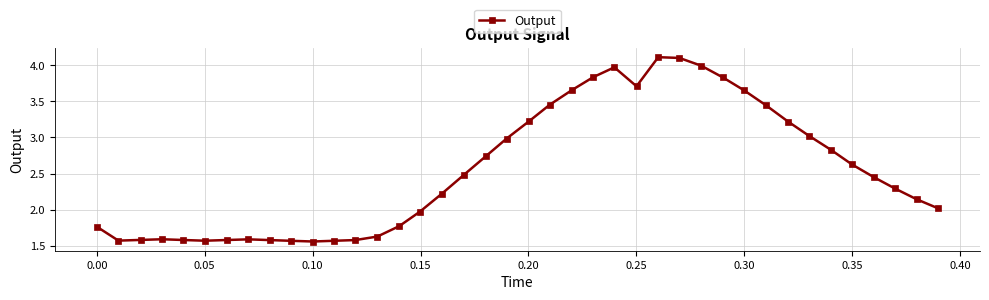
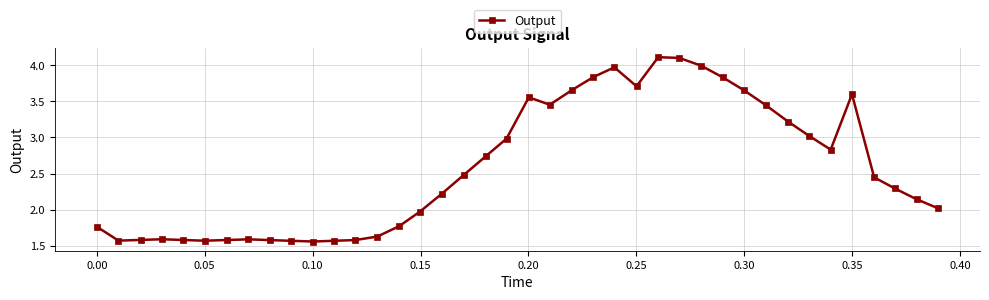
  {
    "0.00": 1.8,
    "0.05": 1.6,
    "0.10": 1.6,
-   "0.20": 3.2,
+   "0.20": 3.6,
    "0.25": 3.7,
    "0.30": 3.7,
-   "0.35": 2.6
+   "0.35": 3.6
  }
